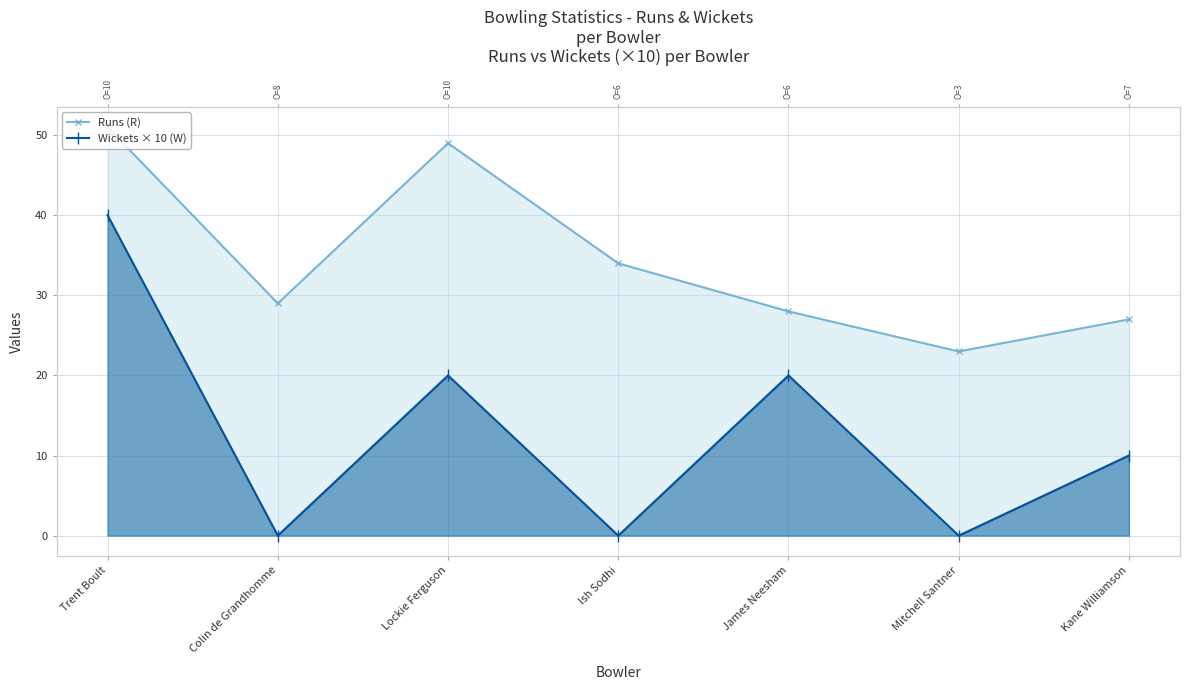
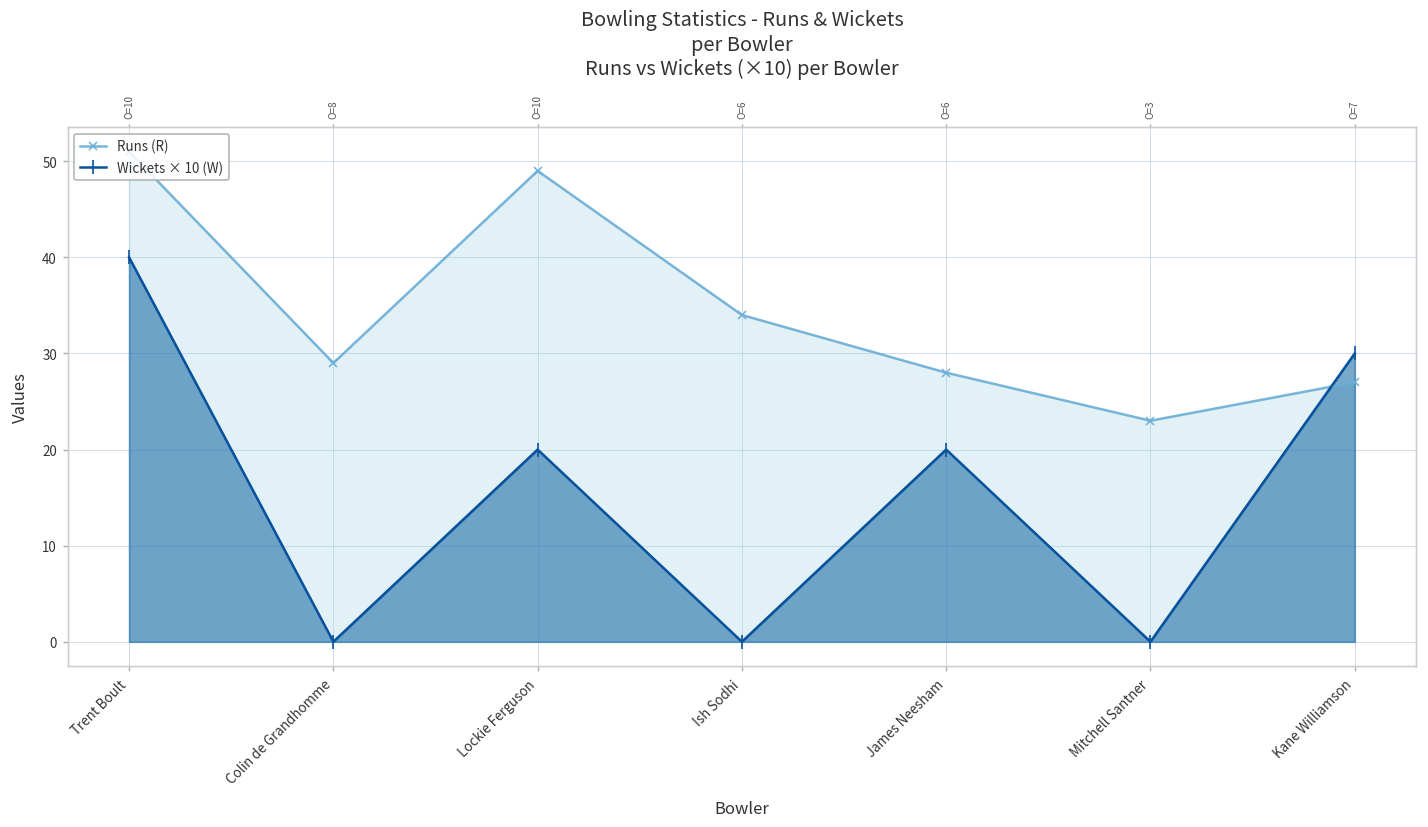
  {
    "Runs (R)": {
      "Colin de Grandhomme": 29,
      "Lockie Ferguson": 49,
      "Ish Sodhi": 34,
      "James Neesham": 28,
      "Mitchell Santner": 23,
      "Kane Williamson": 27
    },
    "Wickets × 10 (W)": {
      "Trent Boult": 40,
      "Colin de Grandhomme": 0,
      "Lockie Ferguson": 20,
      "Ish Sodhi": 0,
      "James Neesham": 20,
      "Mitchell Santner": 0,
-     "Kane Williamson": 10
+     "Kane Williamson": 30
    }
  }
